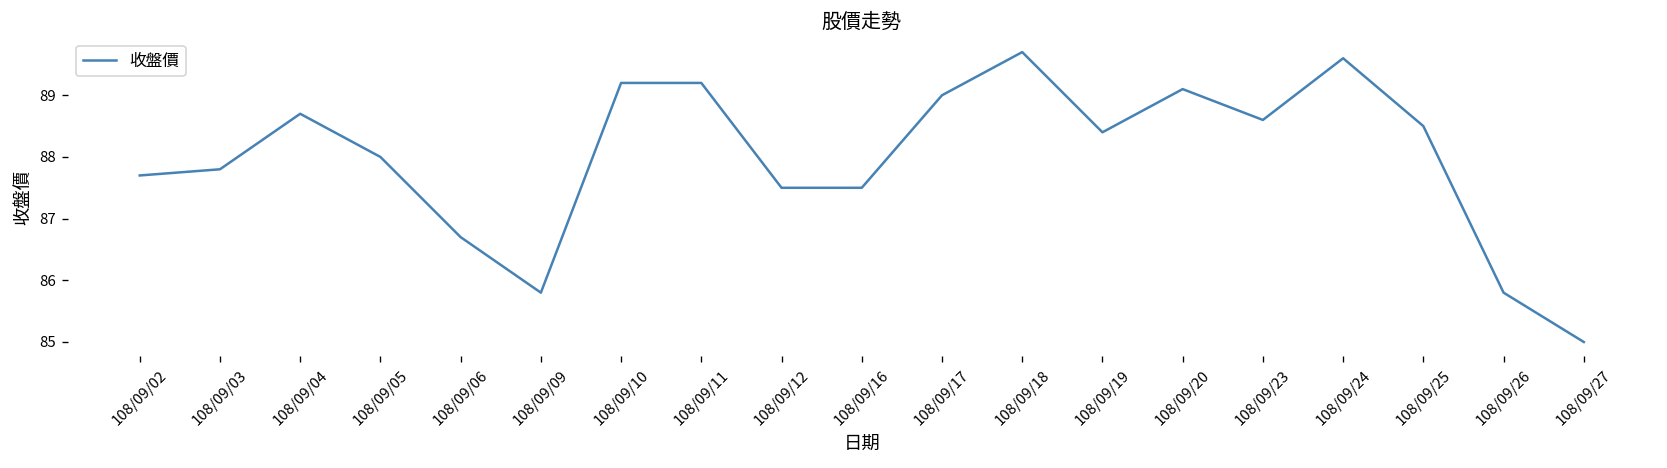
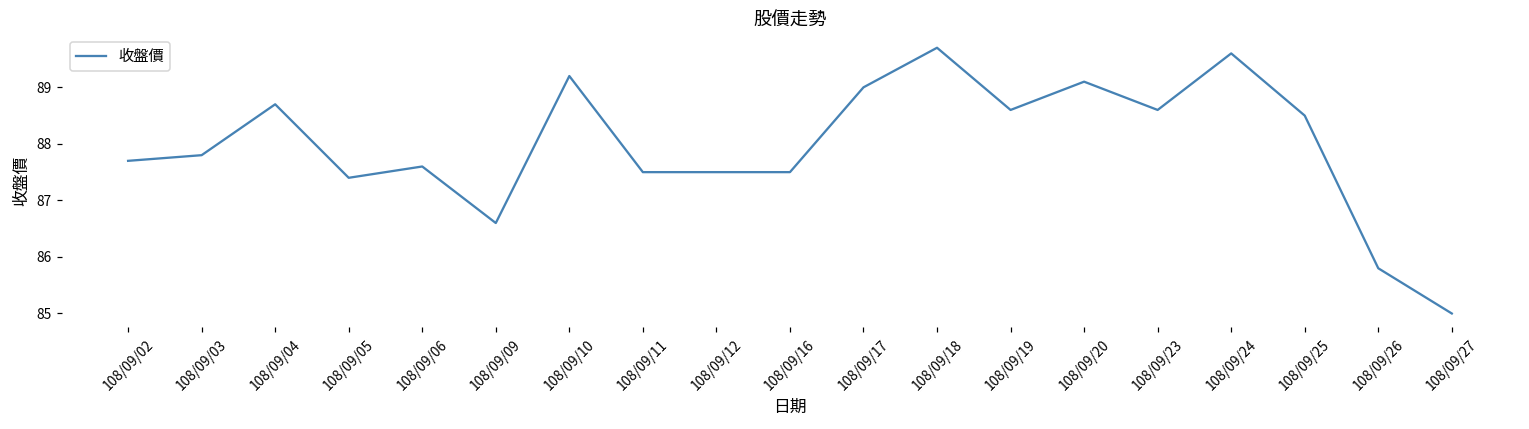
  {
    "108/09/02": 87.7,
    "108/09/03": 87.8,
    "108/09/04": 88.7,
-   "108/09/05": 88.0,
-   "108/09/06": 86.7,
-   "108/09/09": 85.8,
+   "108/09/05": 87.4,
+   "108/09/06": 87.6,
+   "108/09/09": 86.6,
    "108/09/10": 89.2,
-   "108/09/11": 89.2,
+   "108/09/11": 87.5,
    "108/09/12": 87.5,
    "108/09/16": 87.5,
    "108/09/17": 89.0,
    "108/09/18": 89.7,
-   "108/09/19": 88.4,
+   "108/09/19": 88.6,
    "108/09/20": 89.1,
    "108/09/23": 88.6,
    "108/09/24": 89.6,
    "108/09/25": 88.5,
    "108/09/26": 85.8,
    "108/09/27": 85.0
  }
